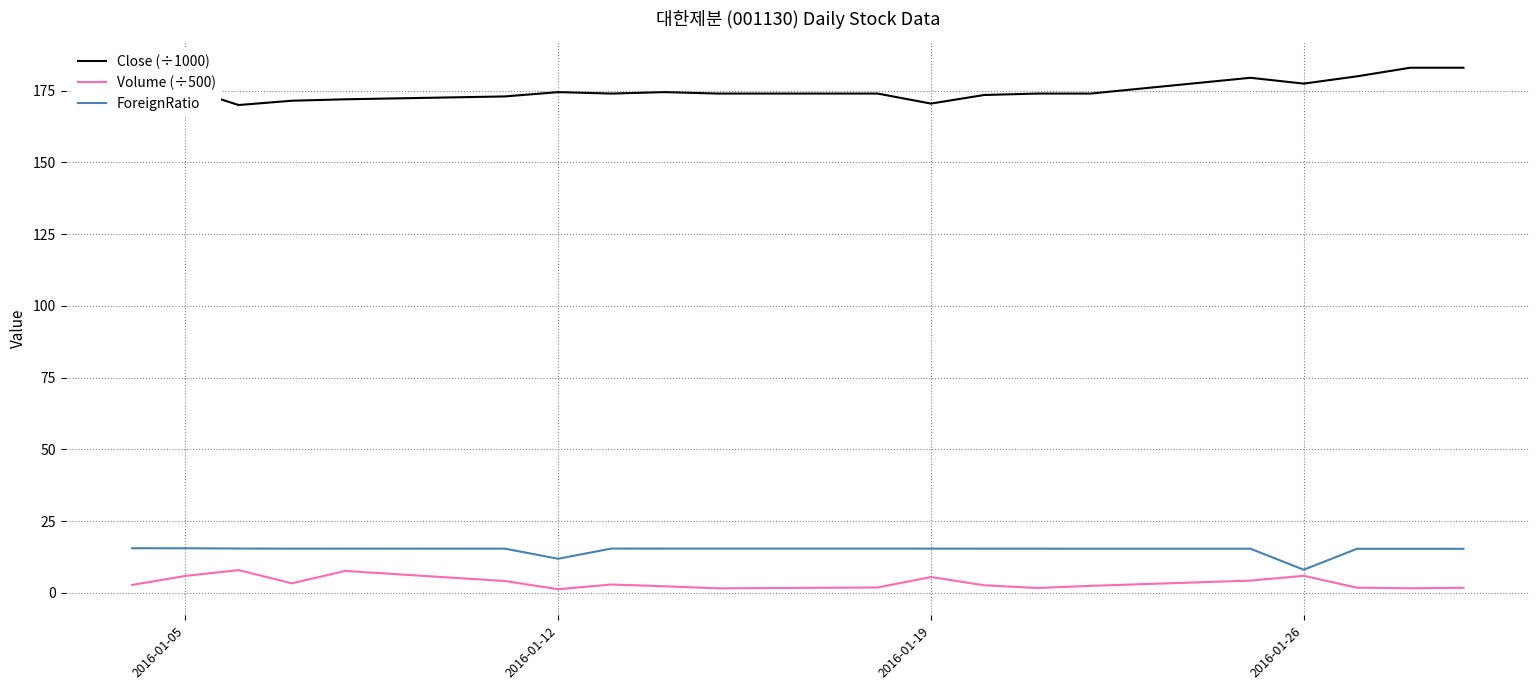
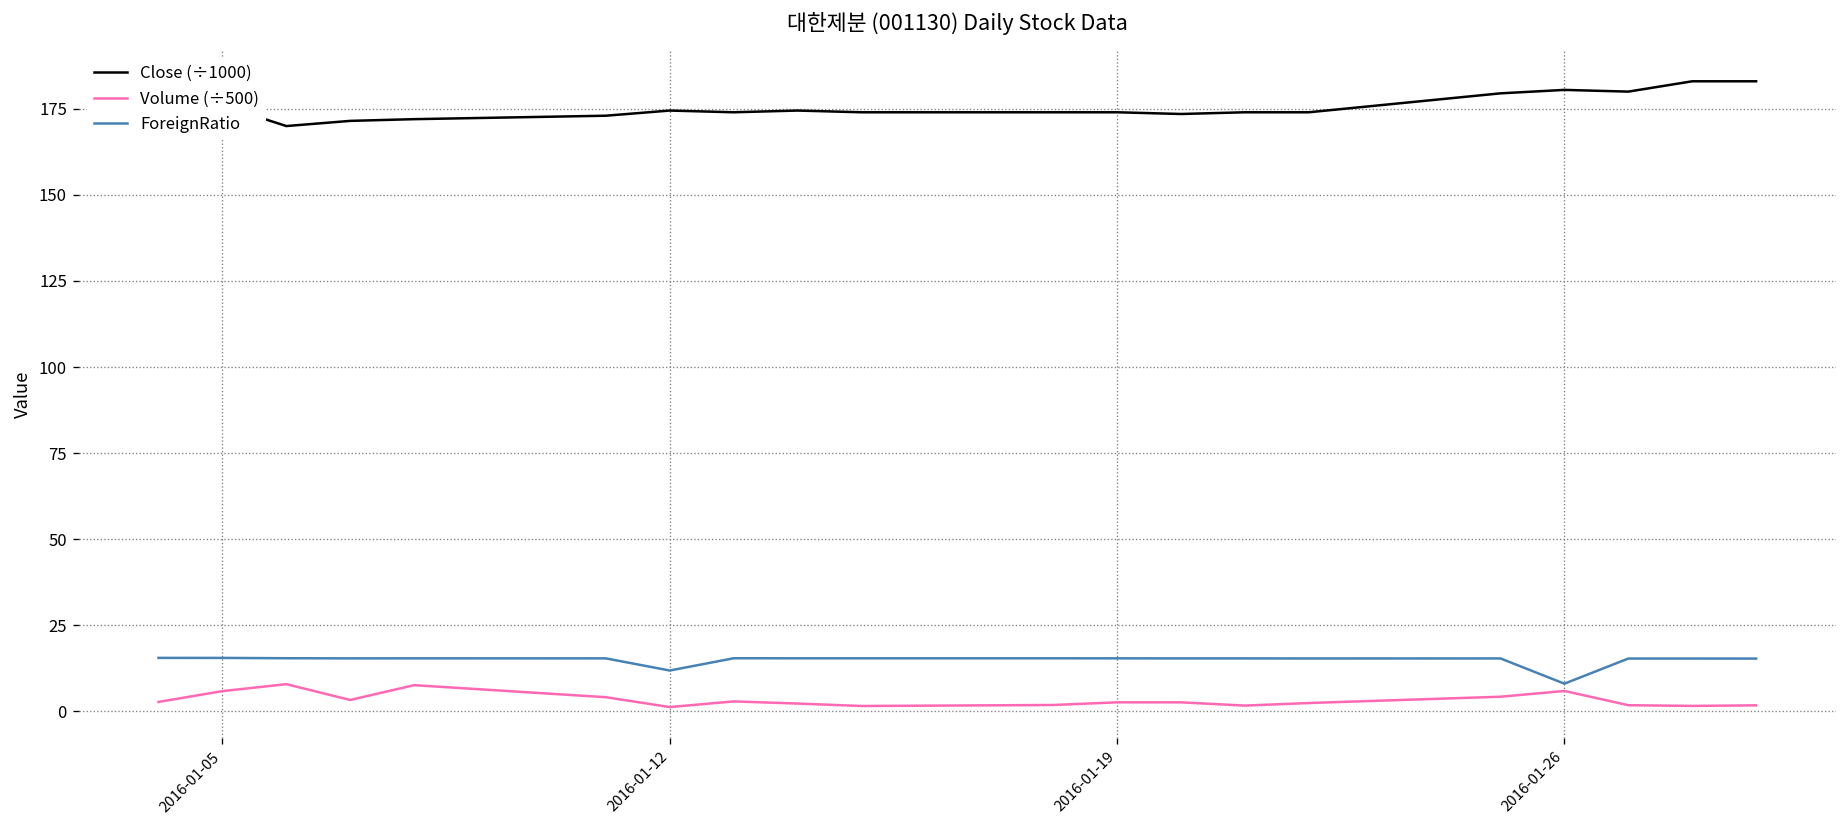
  {
    "Close (÷1000)": {
      "2016-01-12": 175,
-     "2016-01-19": 171,
-     "2016-01-26": 177
+     "2016-01-19": 174,
+     "2016-01-26": 181
    },
    "Volume (÷500)": {
      "2016-01-05": 6,
      "2016-01-12": 1,
-     "2016-01-19": 5,
+     "2016-01-19": 3,
      "2016-01-26": 6
    },
    "ForeignRatio": {
      "2016-01-05": 16,
      "2016-01-12": 12,
      "2016-01-19": 15,
      "2016-01-26": 8
    }
  }
